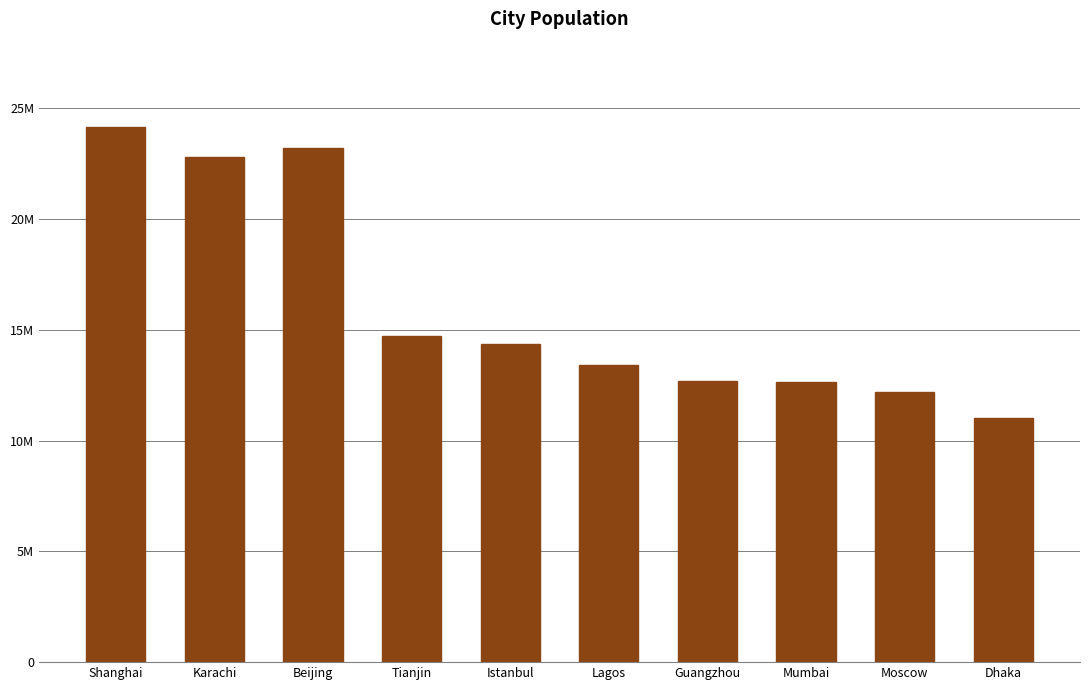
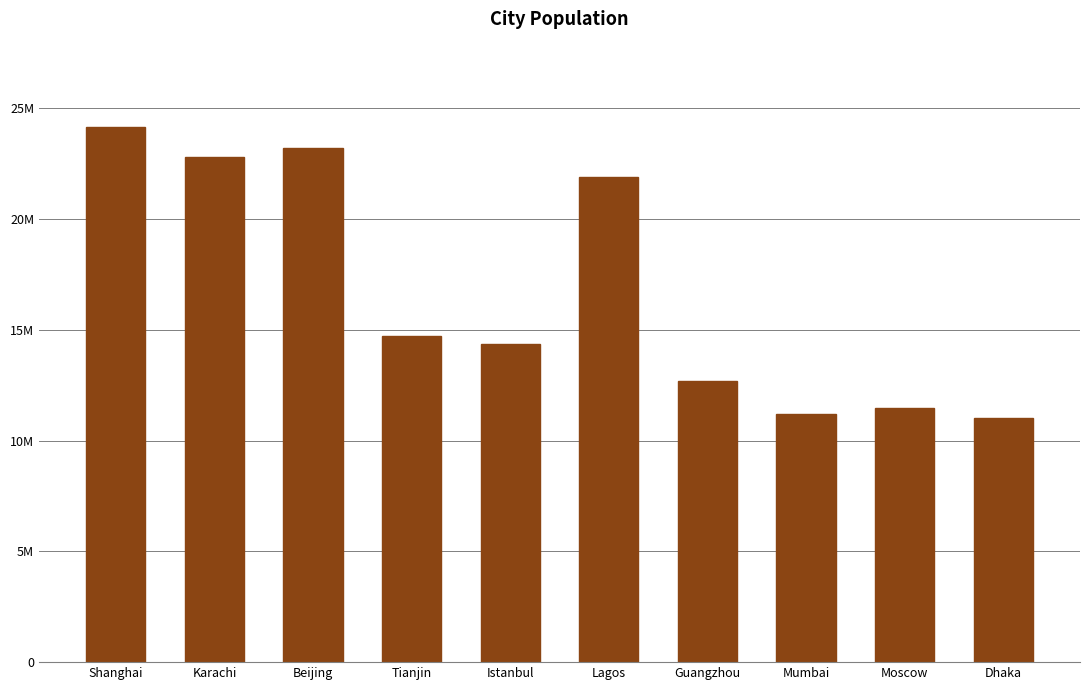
  {
    "Shanghai": 24200000,
    "Karachi": 22800000,
    "Beijing": 23200000,
    "Tianjin": 14700000,
    "Istanbul": 14400000,
-   "Lagos": 13400000,
+   "Lagos": 21900000,
    "Guangzhou": 12700000,
-   "Mumbai": 12700000,
-   "Moscow": 12200000,
+   "Mumbai": 11200000,
+   "Moscow": 11400000,
    "Dhaka": 11000000
  }
